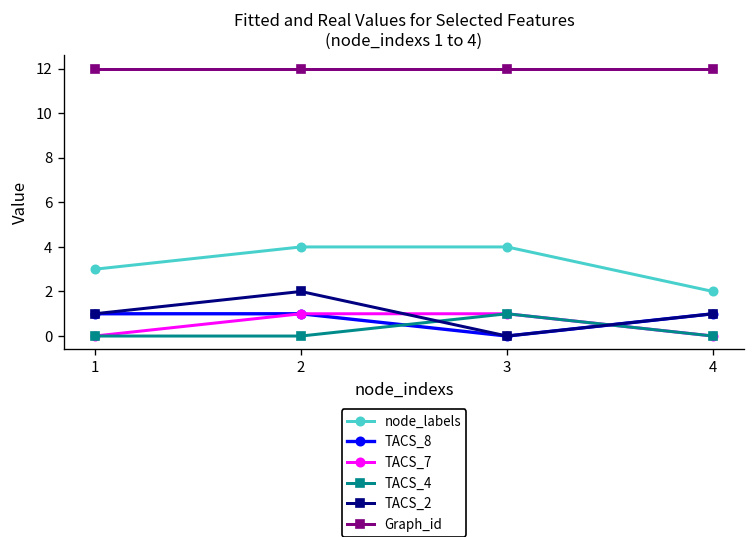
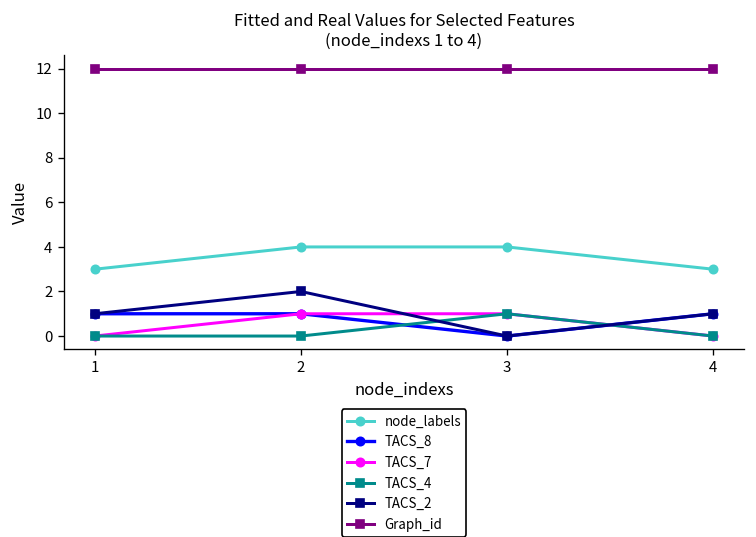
  {
    "node_labels": {
      "1": 3,
      "2": 4,
      "3": 4,
-     "4": 2
+     "4": 3
    },
    "TACS_4": {
      "2": 0
    },
    "TACS_2": {
      "2": 2
    },
    "Graph_id": {
      "1": 12,
      "2": 12,
      "3": 12,
      "4": 12
    }
  }
